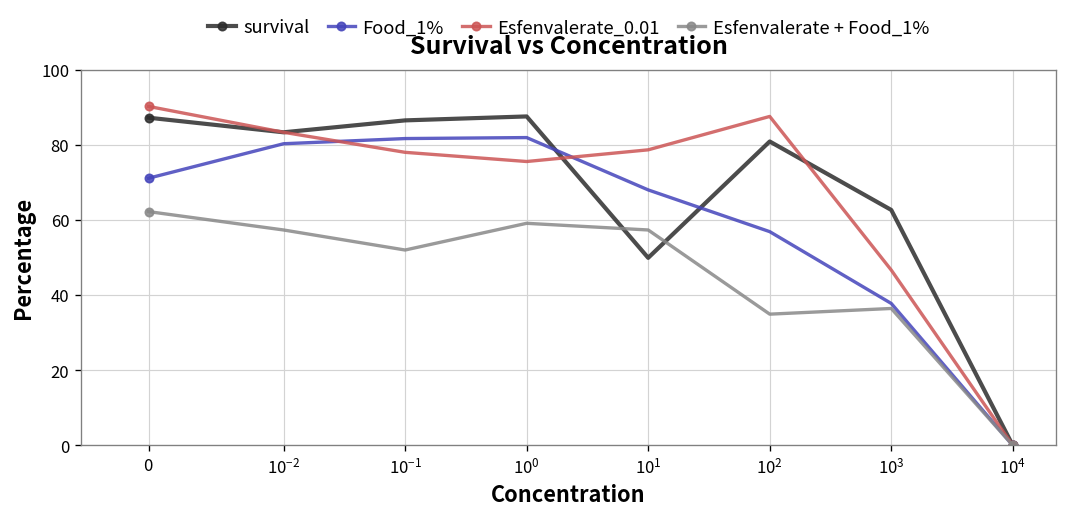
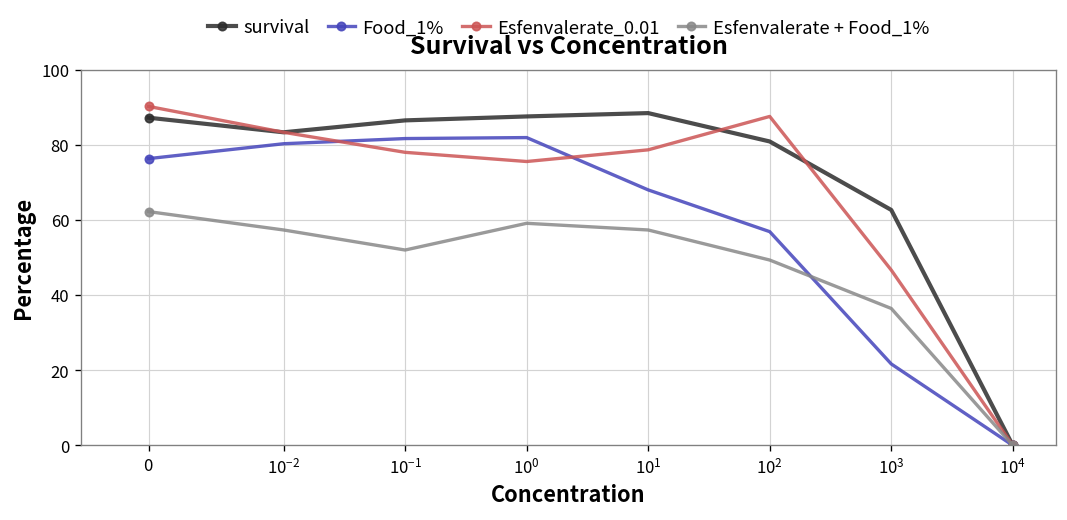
  {
    "survival": {
      "0": 87,
      "10^-1": 87,
      "10^0": 88,
-     "10^1": 50,
+     "10^1": 88,
      "10^2": 81,
      "10^3": 63
    },
    "Food_1%": {
-     "0": 71,
+     "0": 76,
      "10^-2": 80,
      "10^-1": 82,
      "10^0": 82,
      "10^1": 68,
      "10^2": 57,
-     "10^3": 38
+     "10^3": 22
    },
    "Esfenvalerate_0.01": {
      "0": 90,
      "10^-1": 78,
      "10^0": 76,
      "10^1": 79,
      "10^2": 88,
      "10^3": 47
    },
    "Esfenvalerate + Food_1%": {
      "0": 62,
      "10^-2": 57,
      "10^-1": 52,
      "10^0": 59,
      "10^1": 57,
-     "10^2": 35,
+     "10^2": 49,
      "10^3": 36
    }
  }
